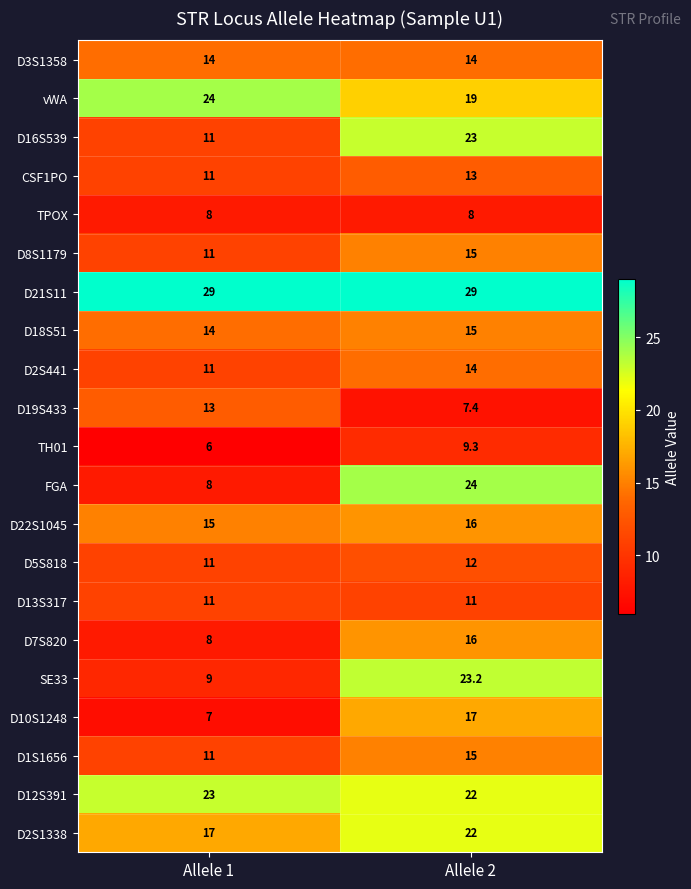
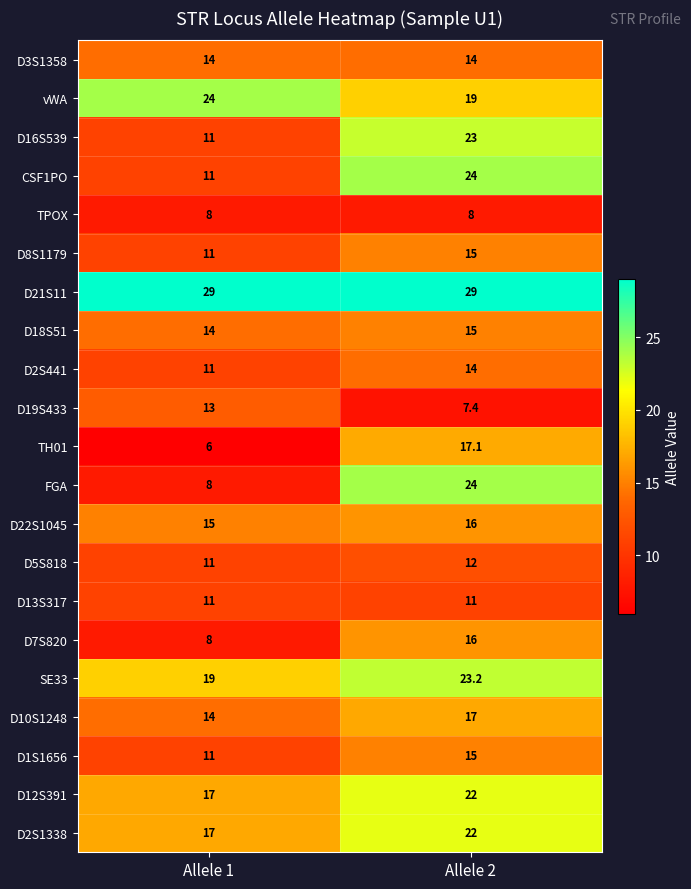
  {
    "D3S1358": {
      "Allele 1": 14,
      "Allele 2": 14
    },
    "vWA": {
      "Allele 1": 24,
      "Allele 2": 19
    },
    "D16S539": {
      "Allele 1": 11,
      "Allele 2": 23
    },
    "CSF1PO": {
      "Allele 1": 11,
-     "Allele 2": 13
+     "Allele 2": 24
    },
    "TPOX": {
      "Allele 1": 8,
      "Allele 2": 8
    },
    "D8S1179": {
      "Allele 1": 11,
      "Allele 2": 15
    },
    "D21S11": {
      "Allele 1": 29,
      "Allele 2": 29
    },
    "D18S51": {
      "Allele 1": 14,
      "Allele 2": 15
    },
    "D2S441": {
      "Allele 1": 11,
      "Allele 2": 14
    },
    "D19S433": {
      "Allele 1": 13,
      "Allele 2": 7.4
    },
    "TH01": {
      "Allele 1": 6,
-     "Allele 2": 9.3
+     "Allele 2": 17.1
    },
    "FGA": {
      "Allele 1": 8,
      "Allele 2": 24
    },
    "D22S1045": {
      "Allele 1": 15,
      "Allele 2": 16
    },
    "D5S818": {
      "Allele 1": 11,
      "Allele 2": 12
    },
    "D13S317": {
      "Allele 1": 11,
      "Allele 2": 11
    },
    "D7S820": {
      "Allele 1": 8,
      "Allele 2": 16
    },
    "SE33": {
-     "Allele 1": 9,
+     "Allele 1": 19,
      "Allele 2": 23.2
    },
    "D10S1248": {
-     "Allele 1": 7,
+     "Allele 1": 14,
      "Allele 2": 17
    },
    "D1S1656": {
      "Allele 1": 11,
      "Allele 2": 15
    },
    "D12S391": {
-     "Allele 1": 23,
+     "Allele 1": 17,
      "Allele 2": 22
    },
    "D2S1338": {
      "Allele 1": 17,
      "Allele 2": 22
    }
  }
